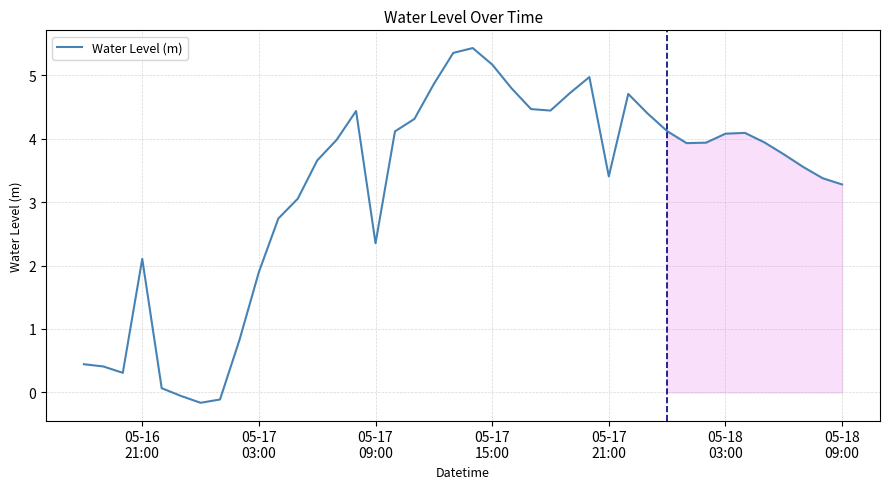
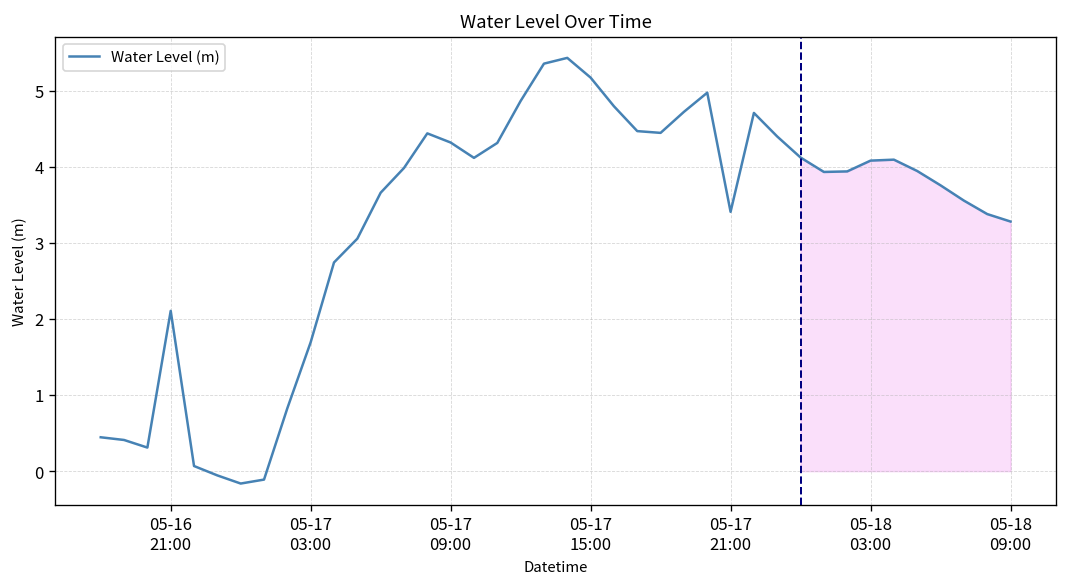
  {
    "Water Level (m)": {
      "05-16 21:00": 2.1,
-     "05-17 03:00": 1.9,
-     "05-17 09:00": 2.4,
+     "05-17 03:00": 1.7,
+     "05-17 09:00": 4.3,
      "05-17 15:00": 5.2,
      "05-17 21:00": 3.4
    }
  }
